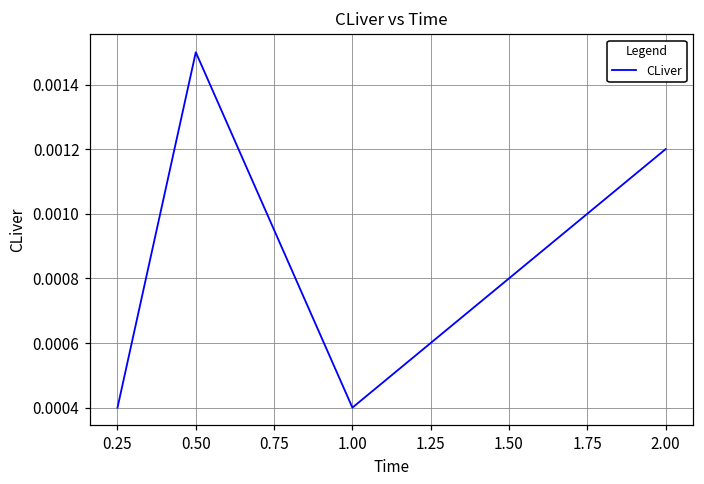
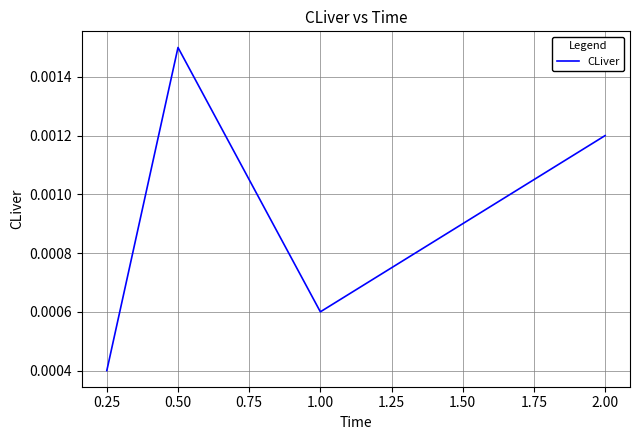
  {
    "0.25": 0.0004,
    "0.50": 0.0015,
-   "1.00": 0.0004,
+   "1.00": 0.0006,
    "2.00": 0.0012
  }
